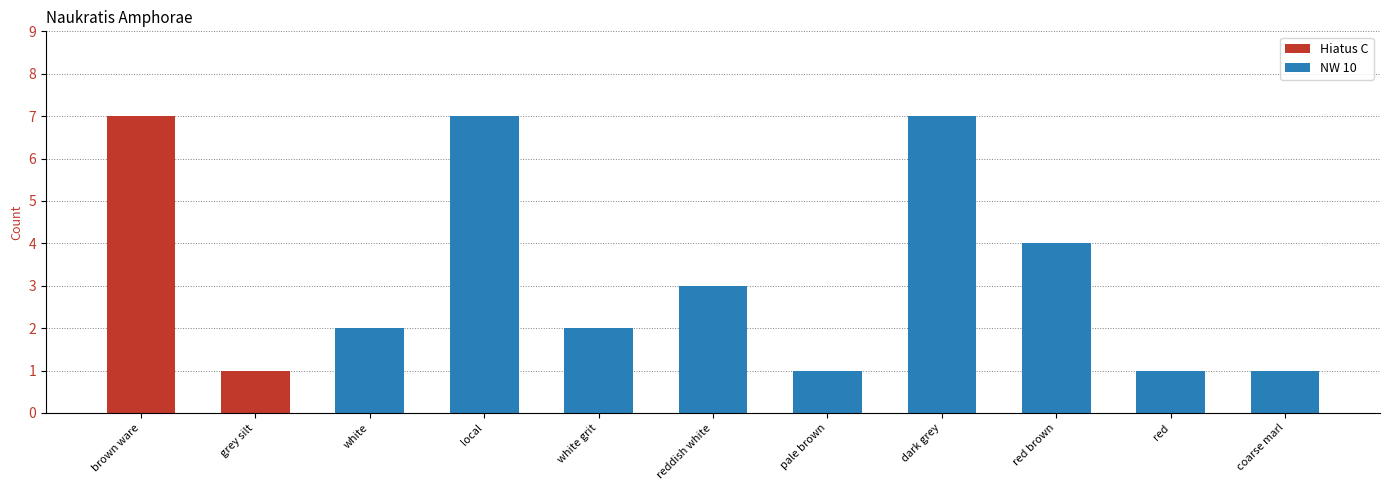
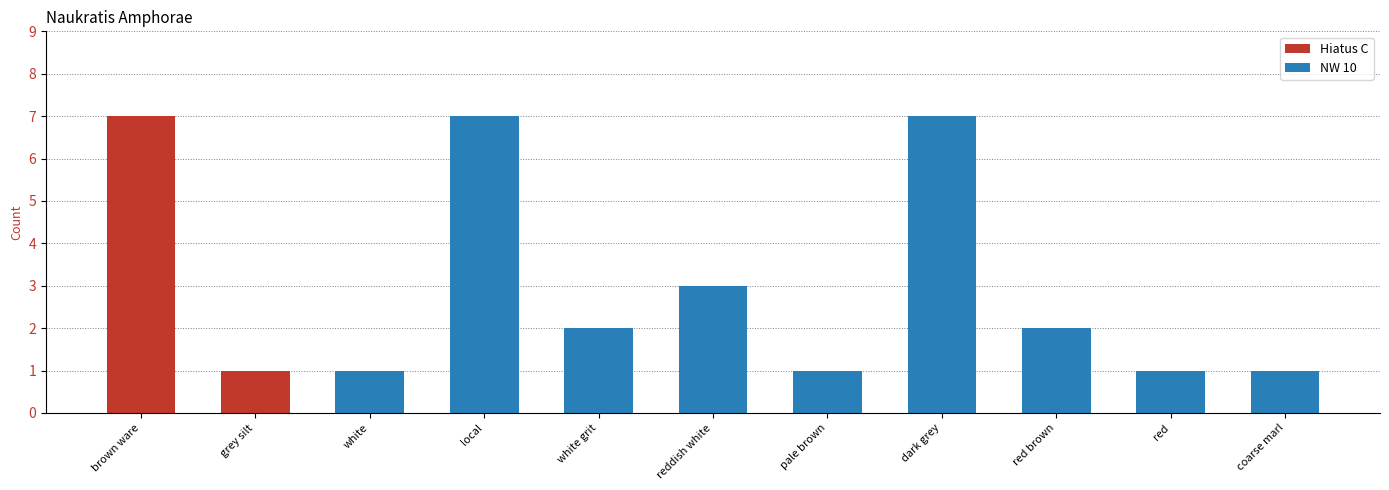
  {
    "Hiatus C": {
      "brown ware": 7,
      "grey silt": 1
    },
    "NW 10": {
-     "white": 2,
+     "white": 1,
      "local": 7,
      "white grit": 2,
      "reddish white": 3,
      "pale brown": 1,
      "dark grey": 7,
-     "red brown": 4,
+     "red brown": 2,
      "red": 1,
      "coarse marl": 1
    }
  }
